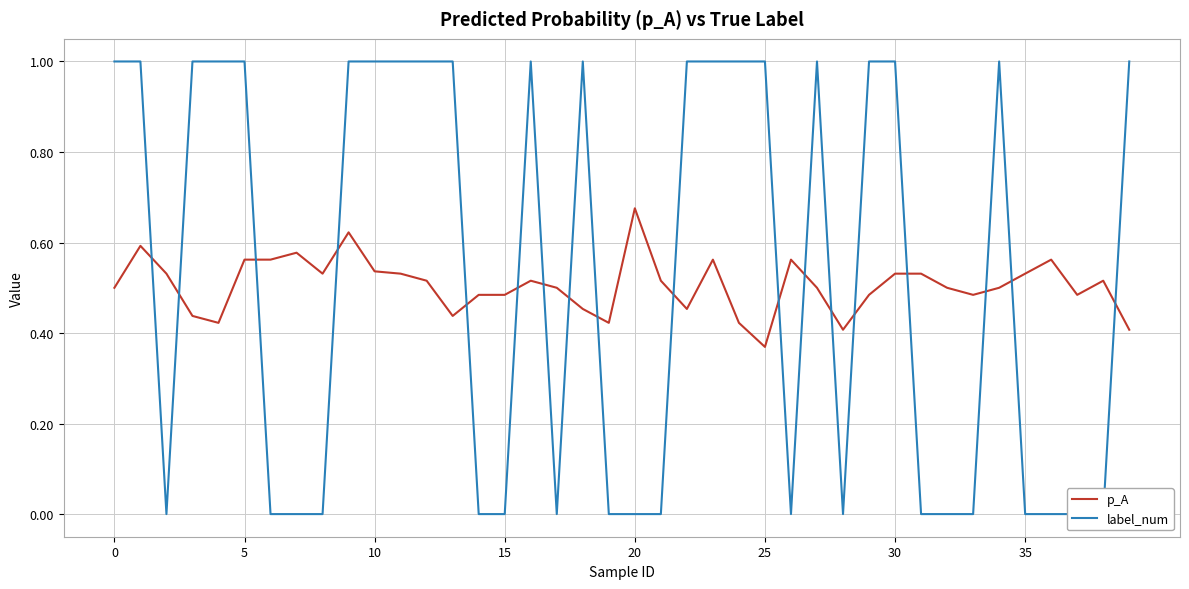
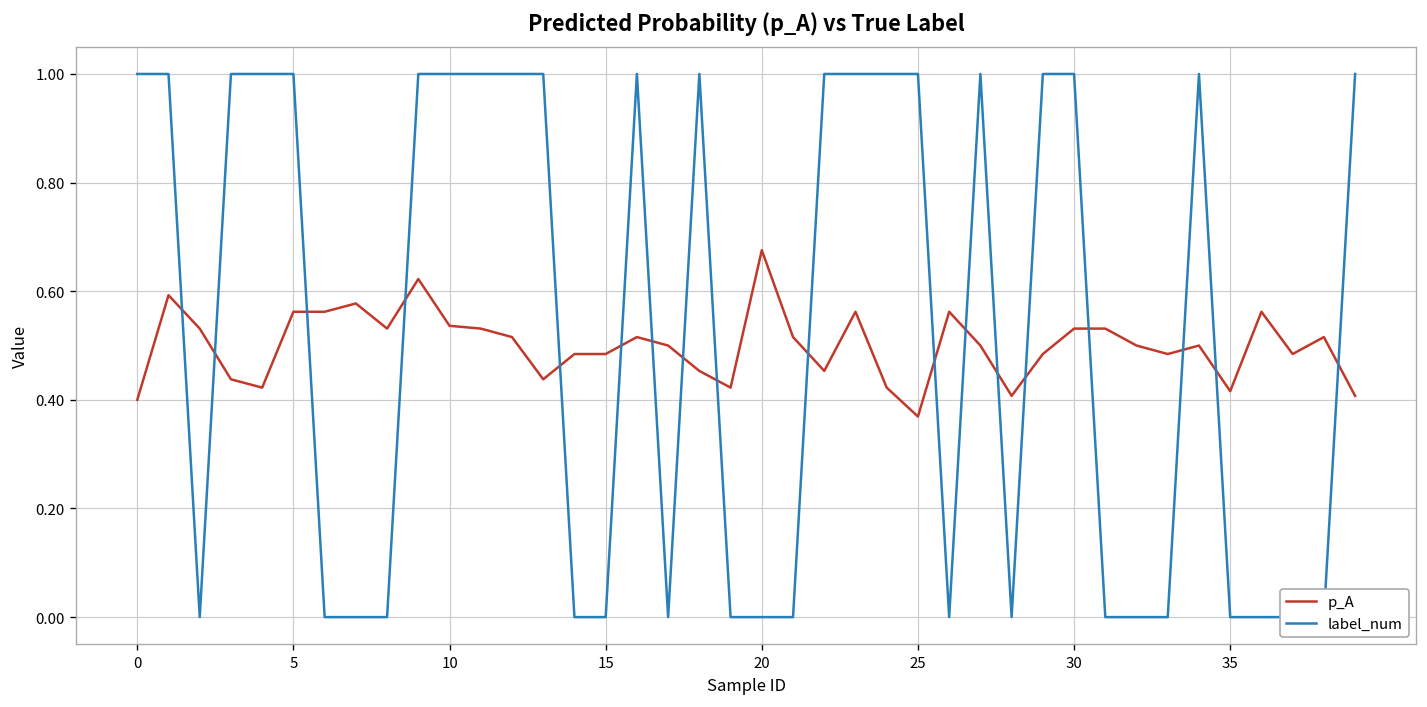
  {
    "p_A": {
-     "0": 0.5,
+     "0": 0.4,
      "5": 0.56,
      "10": 0.54,
      "15": 0.48,
      "20": 0.68,
      "25": 0.37,
      "30": 0.53,
-     "35": 0.53
+     "35": 0.42
    },
    "label_num": {
      "0": 1.00,
      "5": 1.00,
      "10": 1.00,
      "15": 0.00,
      "20": 0.00,
      "25": 1.00,
      "30": 1.00,
      "35": 0.00
    }
  }
